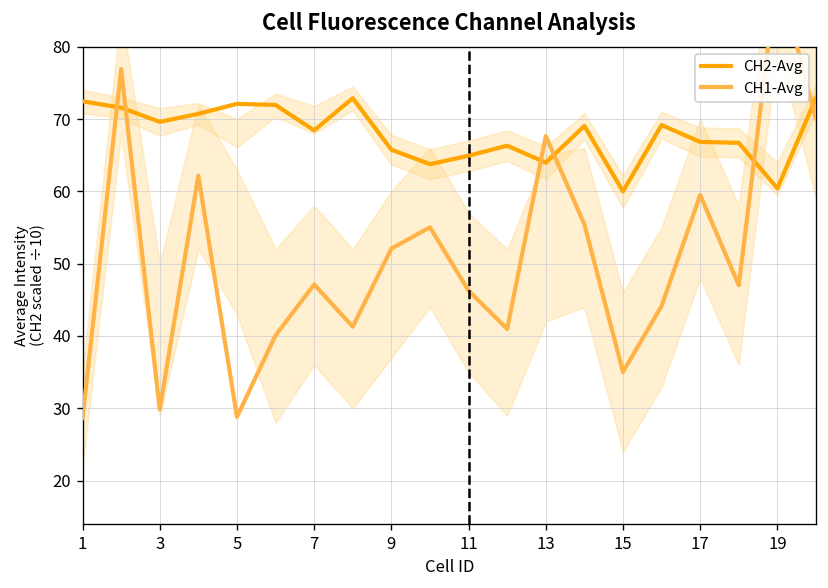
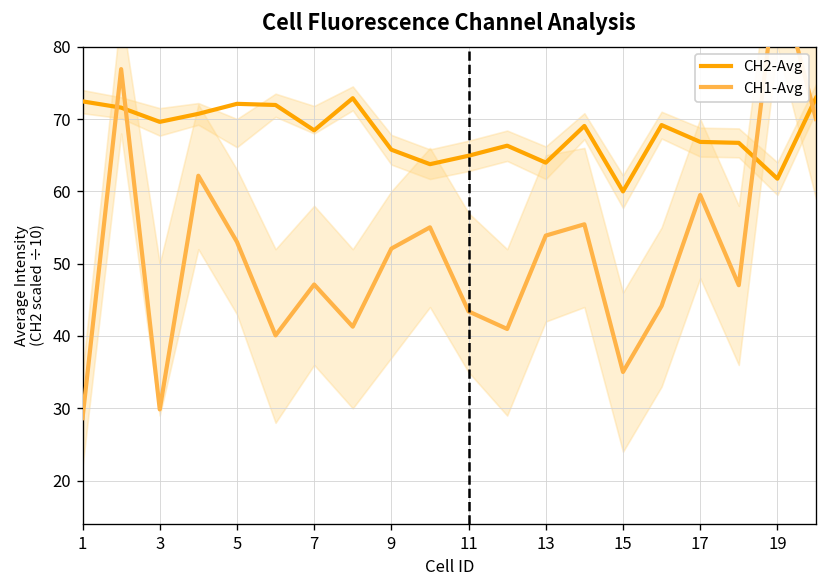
  {
    "CH2-Avg": {
      "1": 72,
      "3": 70,
      "5": 72,
      "7": 68,
      "9": 66,
      "11": 65,
      "13": 64,
      "15": 60,
      "17": 67,
-     "19": 60
+     "19": 62
    },
    "CH1-Avg": {
      "1": 29,
      "3": 30,
-     "5": 29,
+     "5": 53,
      "7": 47,
      "9": 52,
-     "11": 46,
-     "13": 68,
+     "11": 43,
+     "13": 54,
      "15": 35,
      "17": 59
    }
  }
